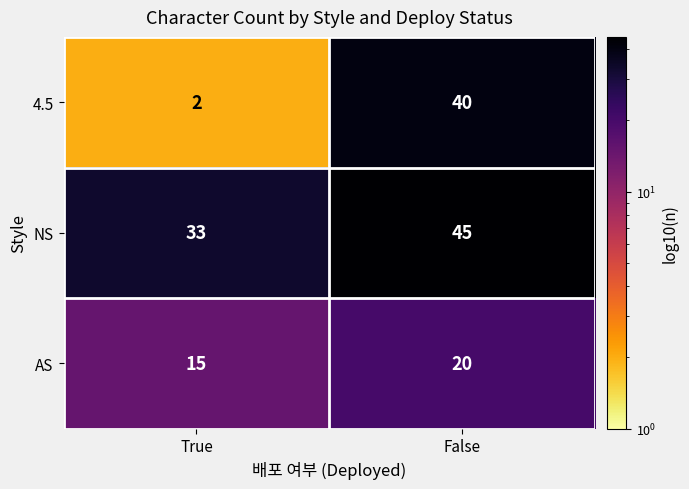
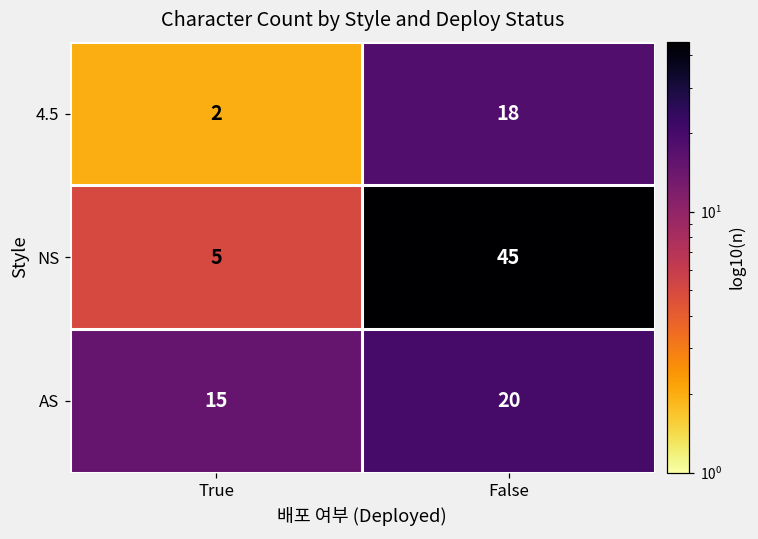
  {
    "4.5": {
      "True": 2,
-     "False": 40
+     "False": 18
    },
    "NS": {
-     "True": 33,
+     "True": 5,
      "False": 45
    },
    "AS": {
      "True": 15,
      "False": 20
    }
  }
